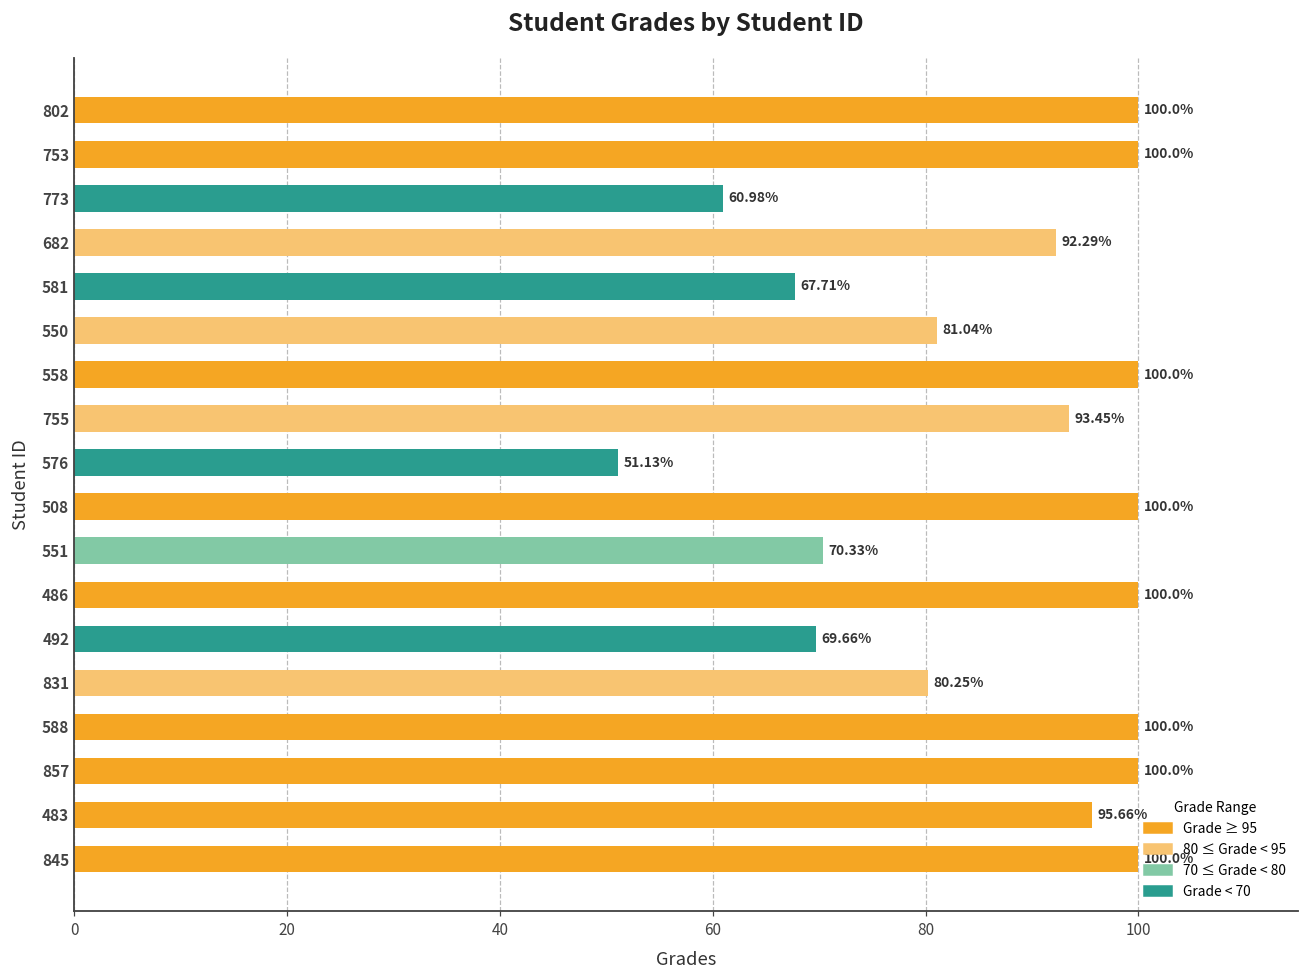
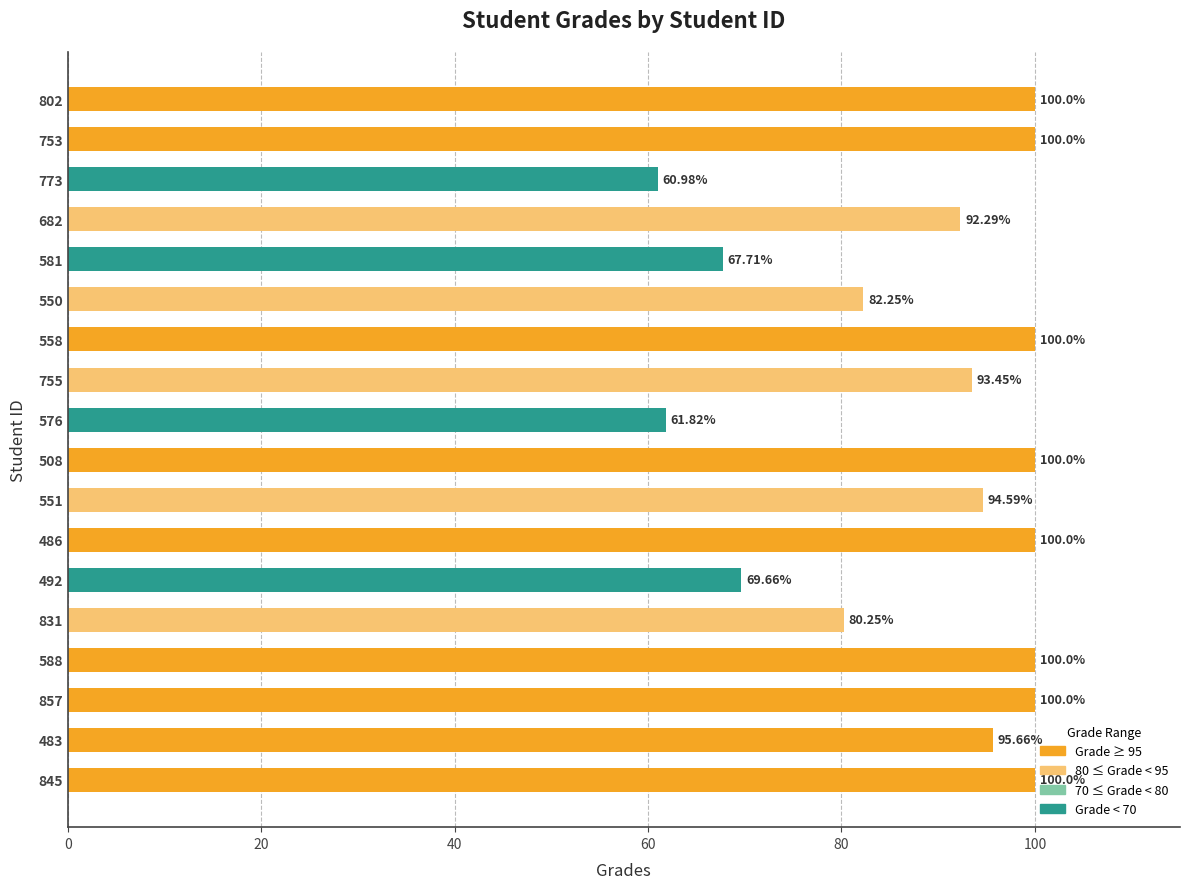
  {
    "802": "100.0%",
    "753": "100.0%",
    "773": "60.98%",
    "682": "92.29%",
    "581": "67.71%",
-   "550": "81.04%",
+   "550": "82.25%",
    "558": "100.0%",
    "755": "93.45%",
-   "576": "51.13%",
+   "576": "61.82%",
    "508": "100.0%",
-   "551": "70.33%",
+   "551": "94.59%",
    "486": "100.0%",
    "492": "69.66%",
    "831": "80.25%",
    "588": "100.0%",
    "857": "100.0%",
    "483": "95.66%",
    "845": "100.0%"
  }
